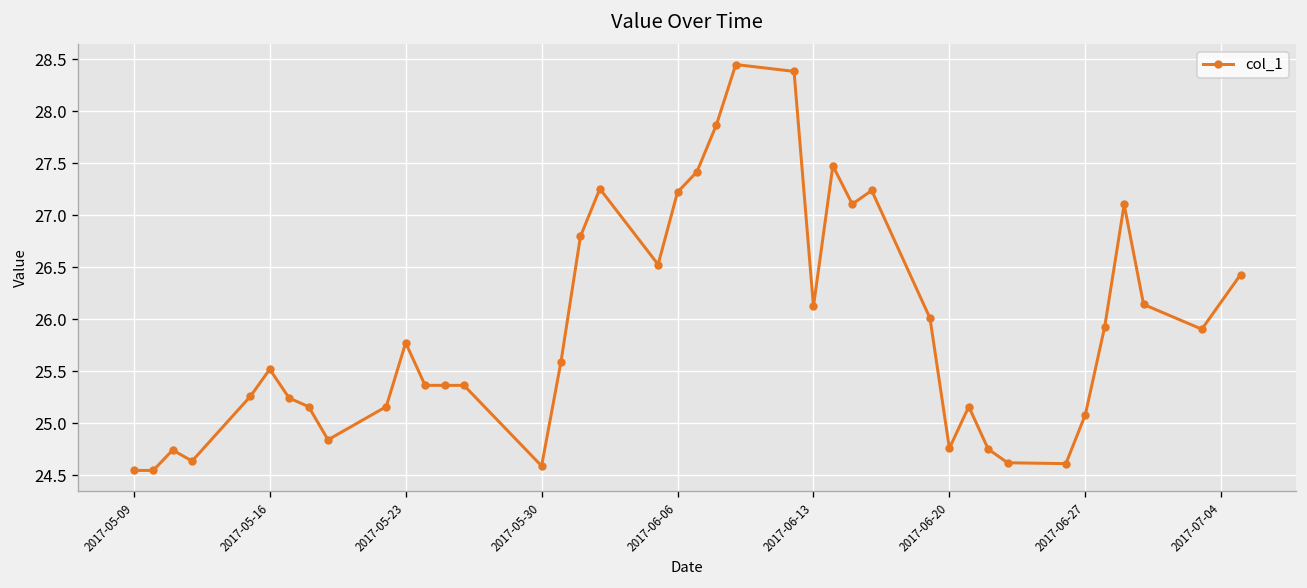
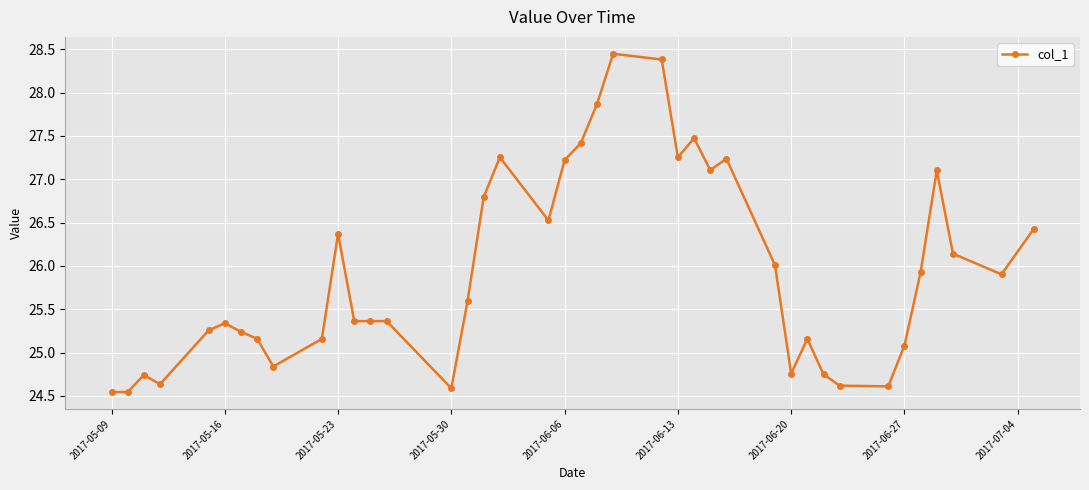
  {
    "2017-05-09": 24.5,
-   "2017-05-16": 25.5,
-   "2017-05-23": 25.8,
+   "2017-05-16": 25.3,
+   "2017-05-23": 26.4,
    "2017-05-30": 24.6,
    "2017-06-06": 27.2,
-   "2017-06-13": 26.1,
+   "2017-06-13": 27.3,
    "2017-06-20": 24.8,
    "2017-06-27": 25.1
  }
